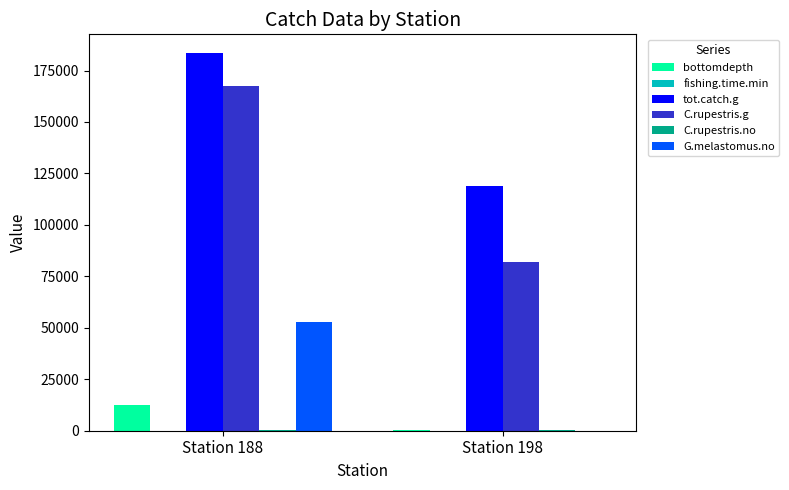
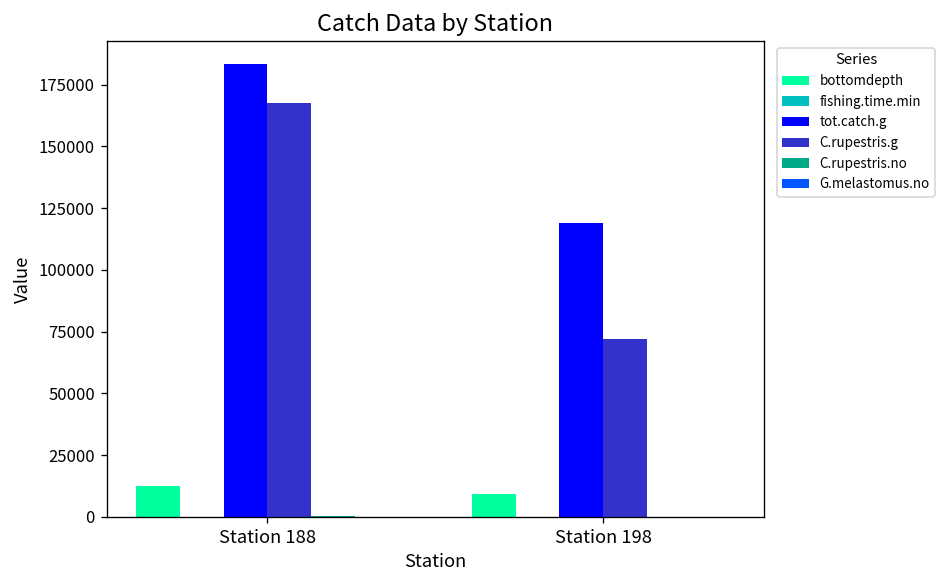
  {
    "bottomdepth": {
      "Station 188": 13000,
-     "Station 198": 0
+     "Station 198": 9000
    },
    "tot.catch.g": {
      "Station 188": 183000,
      "Station 198": 119000
    },
    "C.rupestris.g": {
      "Station 188": 168000,
-     "Station 198": 82000
+     "Station 198": 72000
    },
    "G.melastomus.no": {
-     "Station 188": 53000
+     "Station 188": 0
    }
  }
